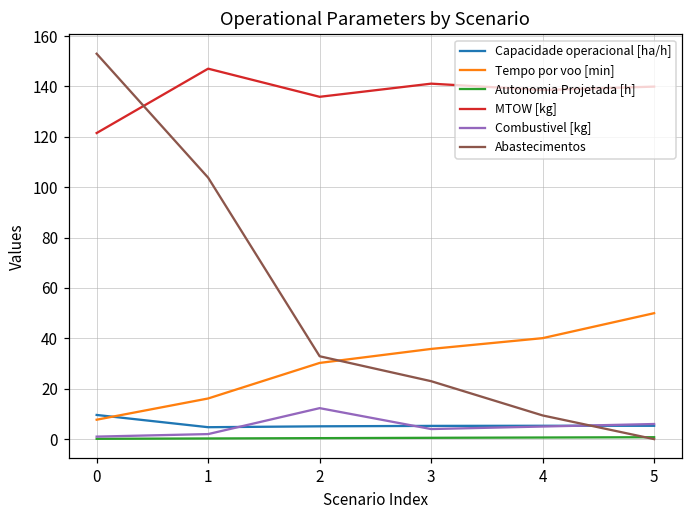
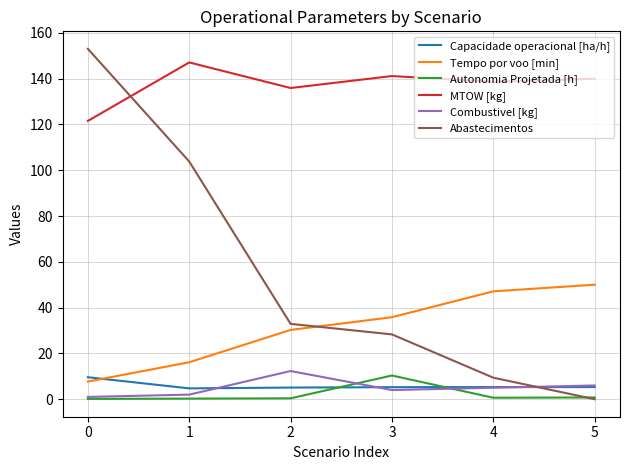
  {
    "Capacidade operacional [ha/h]": {
      "0": 10,
      "1": 5,
      "2": 5,
      "3": 5
    },
    "Tempo por voo [min]": {
      "0": 8,
      "1": 16,
      "2": 30,
      "3": 36,
-     "4": 40,
+     "4": 47,
      "5": 50
    },
    "Autonomia Projetada [h]": {
      "1": 0,
      "2": 0,
-     "3": 1,
+     "3": 10,
      "4": 1
    },
    "MTOW [kg]": {
      "0": 122,
      "1": 147,
      "2": 136,
      "3": 141
    },
    "Combustivel [kg]": {
      "1": 2,
      "2": 12,
      "3": 4
    },
    "Abastecimentos": {
      "0": 153,
      "1": 104,
      "2": 33,
-     "3": 23,
+     "3": 28,
      "4": 9
    }
  }
